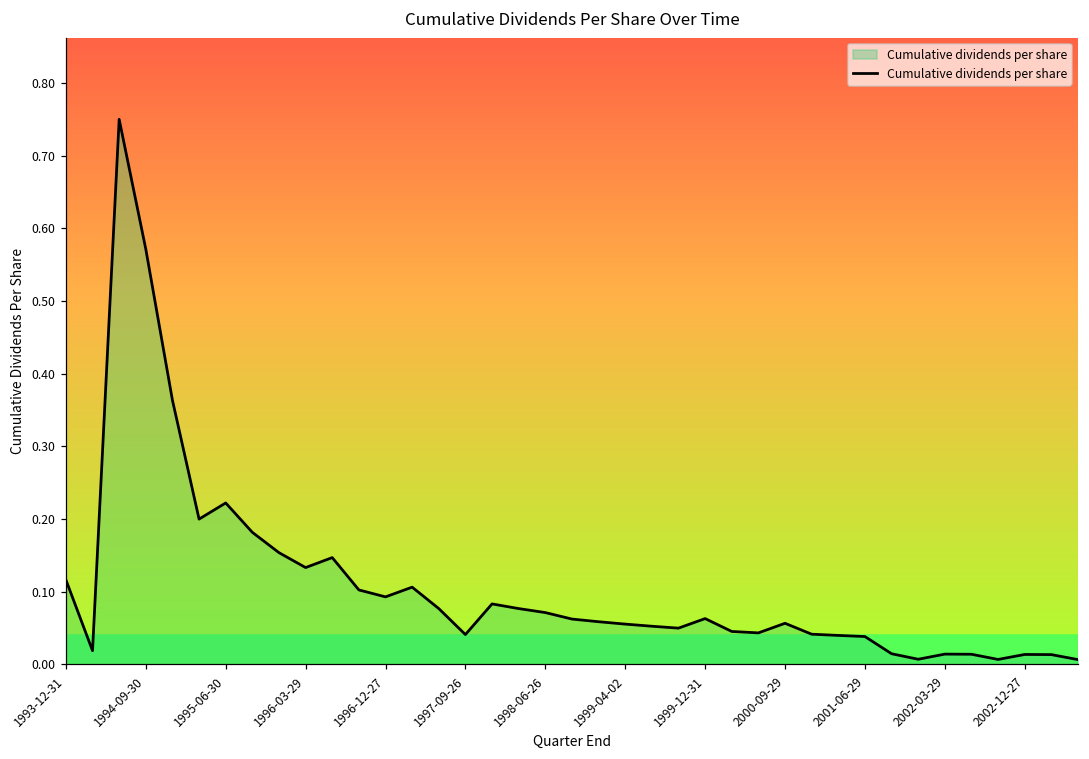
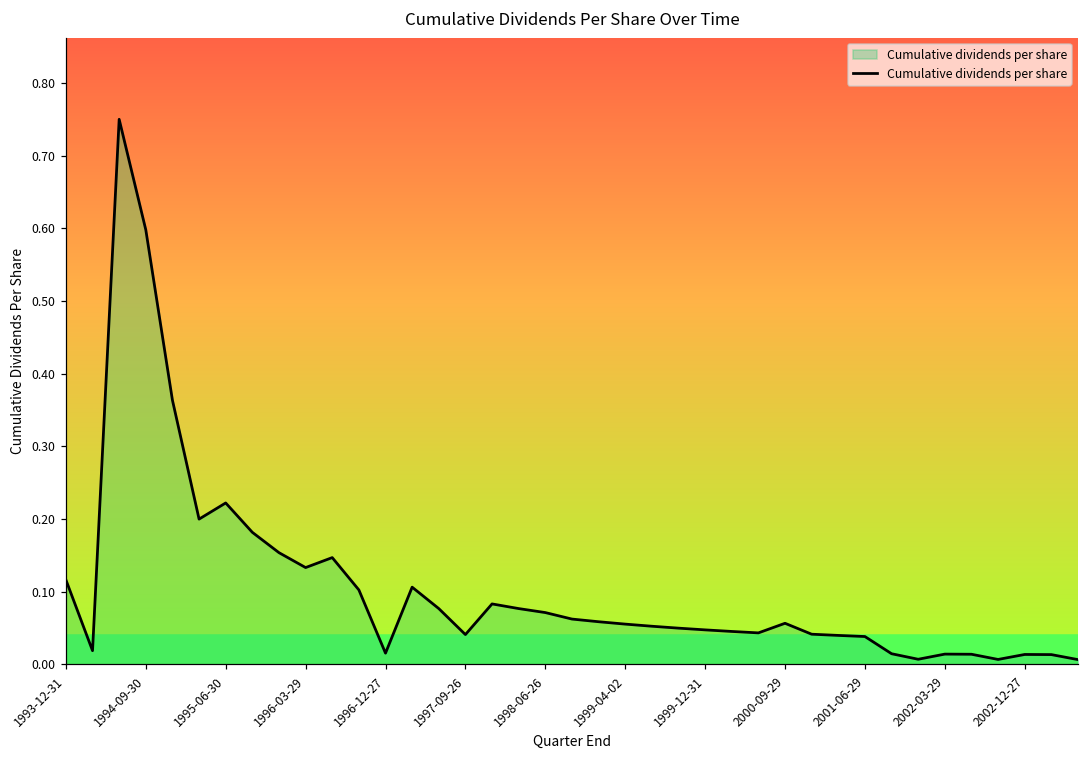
  {
    "1993-12-31": 0.12,
-   "1994-09-30": 0.57,
+   "1994-09-30": 0.60,
    "1995-06-30": 0.22,
    "1996-03-29": 0.13,
-   "1996-12-27": 0.09,
+   "1996-12-27": 0.02,
    "1997-09-26": 0.04,
    "1998-06-26": 0.07,
    "1999-04-02": 0.06,
-   "1999-12-31": 0.06,
+   "1999-12-31": 0.05,
    "2000-09-29": 0.06,
    "2001-06-29": 0.04,
    "2002-03-29": 0.01,
    "2002-12-27": 0.01
  }
